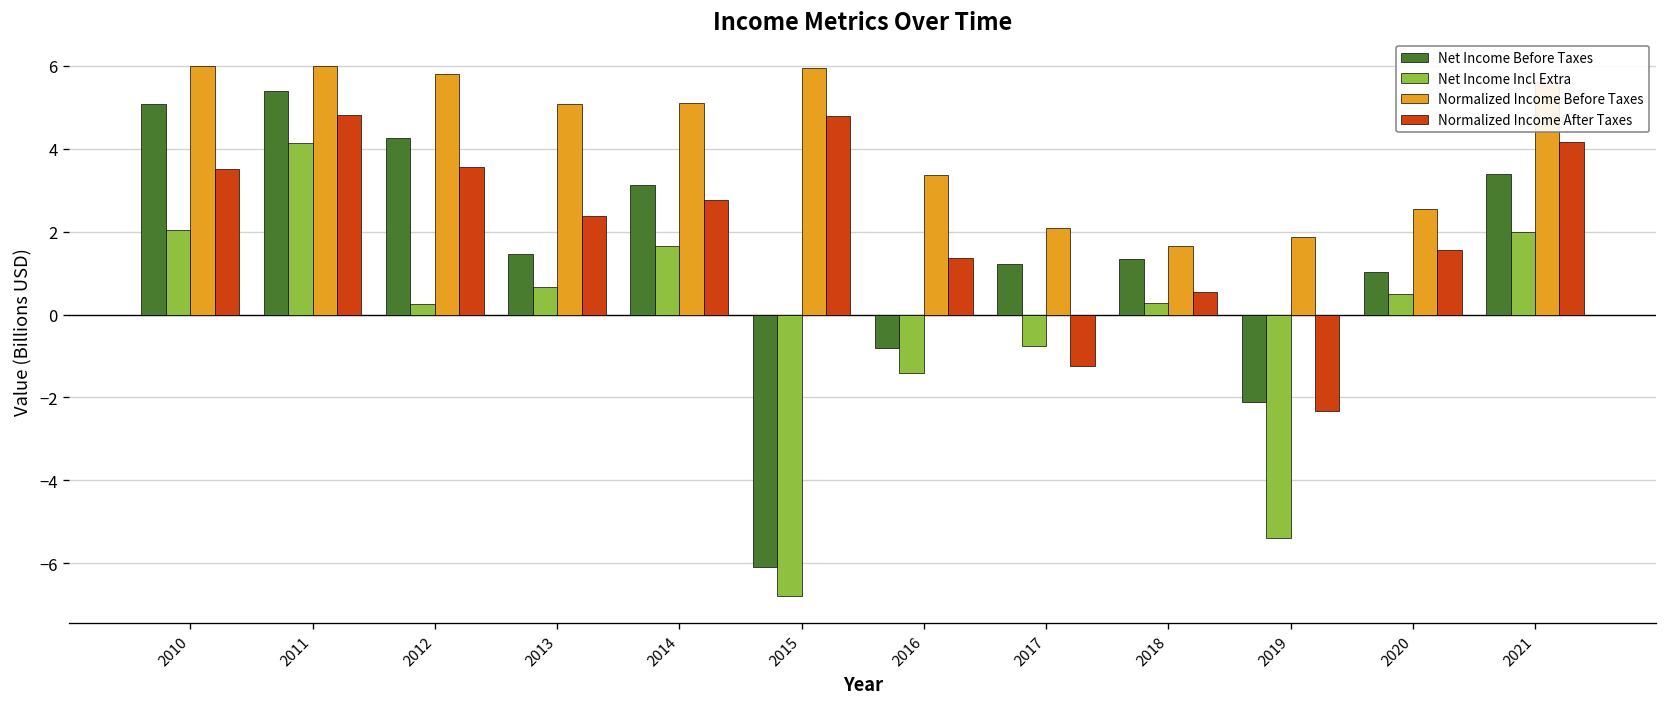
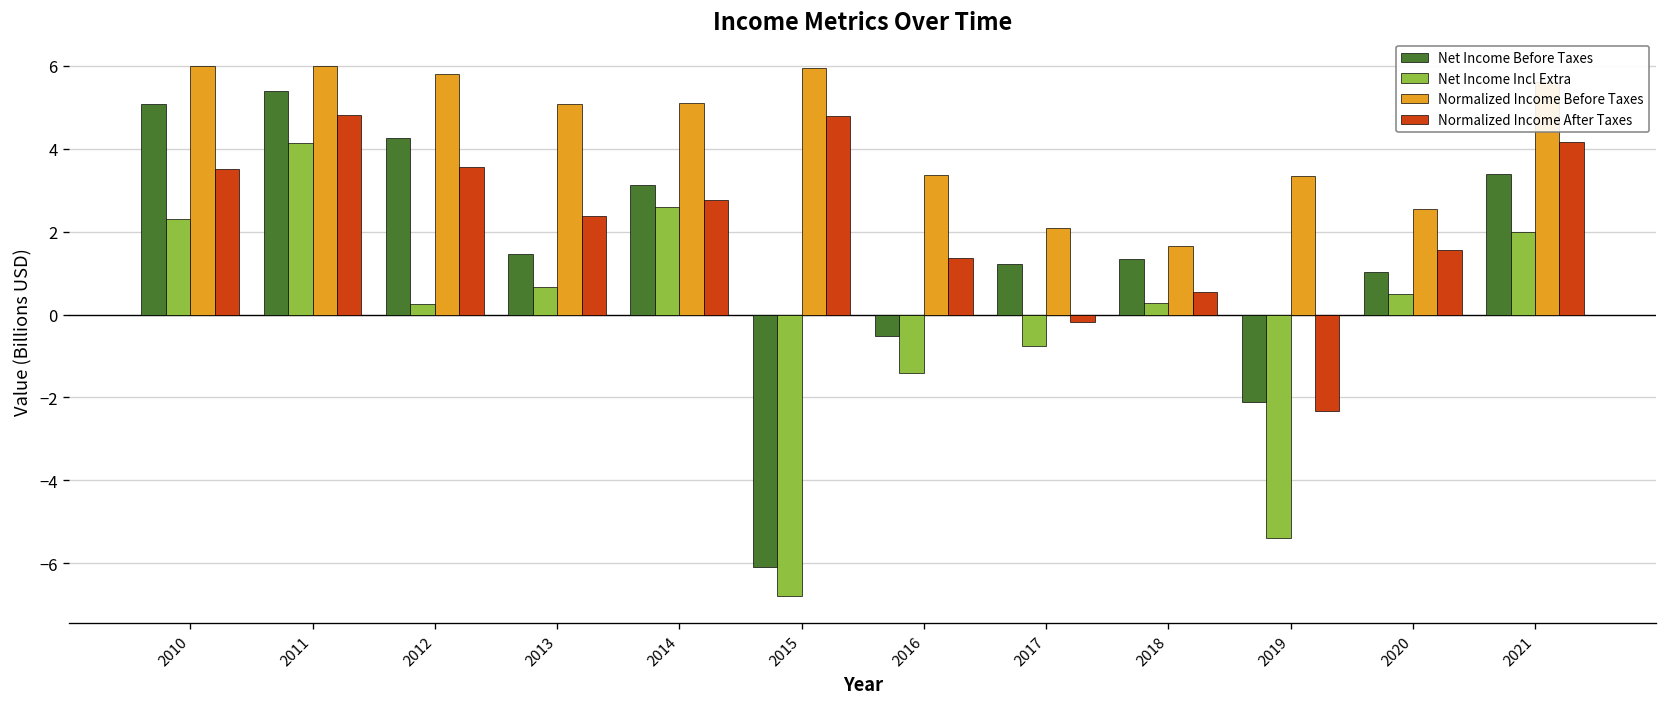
  {
    "Net Income Before Taxes": {
      "2010": 5.1,
      "2011": 5.4,
      "2012": 4.3,
      "2013": 1.5,
      "2014": 3.1,
      "2015": -6.1,
-     "2016": -0.8,
+     "2016": -0.5,
      "2017": 1.2,
      "2018": 1.3,
      "2019": -2.1,
      "2020": 1.0,
      "2021": 3.4
    },
    "Net Income Incl Extra": {
-     "2010": 2.0,
+     "2010": 2.3,
      "2011": 4.1,
      "2012": 0.3,
      "2013": 0.7,
-     "2014": 1.7,
+     "2014": 2.6,
      "2015": -6.8,
      "2016": -1.4,
      "2017": -0.8,
      "2018": 0.3,
      "2019": -5.4,
      "2020": 0.5,
      "2021": 2.0
    },
    "Normalized Income Before Taxes": {
      "2010": 6.0,
      "2011": 6.0,
      "2012": 5.8,
      "2013": 5.1,
      "2014": 5.1,
      "2015": 5.9,
      "2016": 3.4,
      "2017": 2.1,
      "2018": 1.7,
-     "2019": 1.9,
+     "2019": 3.3,
      "2020": 2.6
    },
    "Normalized Income After Taxes": {
      "2010": 3.5,
      "2011": 4.8,
      "2012": 3.6,
      "2013": 2.4,
      "2014": 2.8,
      "2015": 4.8,
      "2016": 1.4,
-     "2017": -1.3,
+     "2017": -0.2,
      "2018": 0.5,
      "2019": -2.3,
      "2020": 1.6,
      "2021": 4.2
    }
  }
